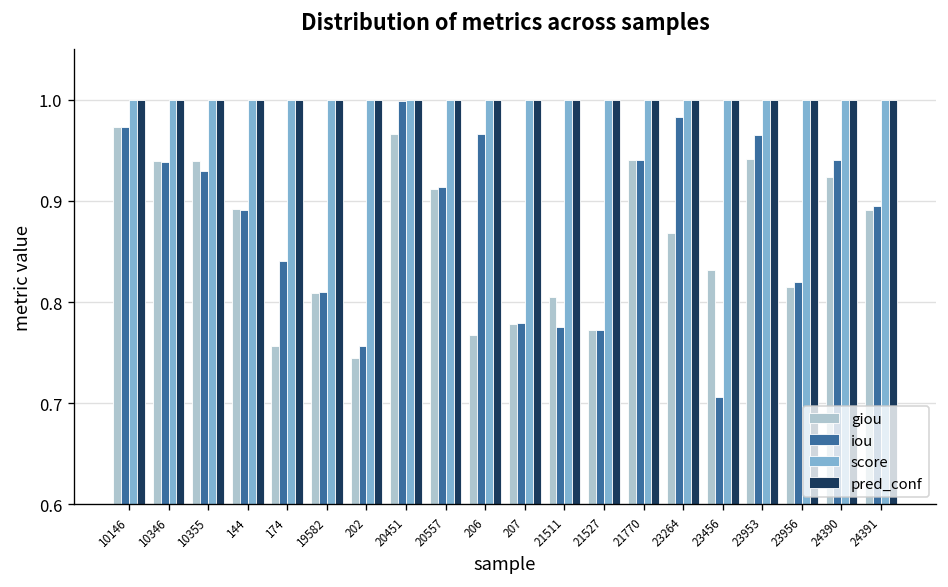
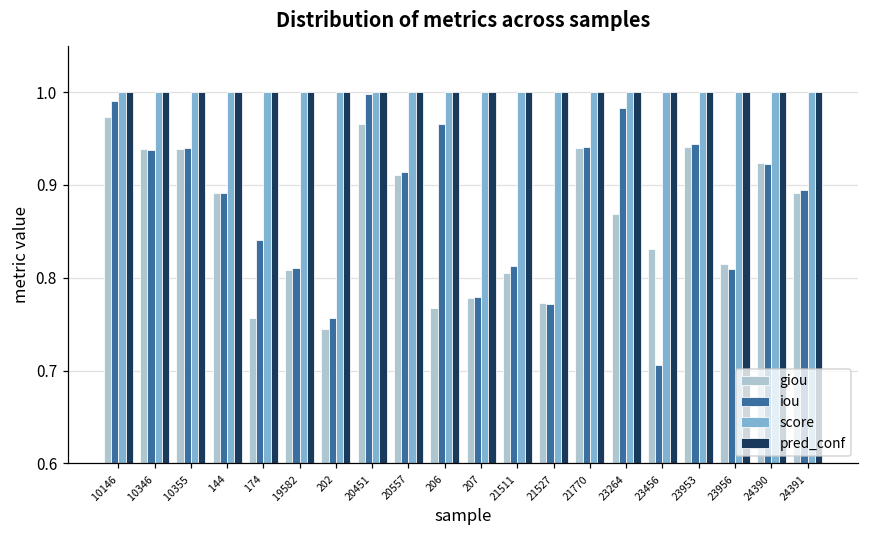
  {
    "iou": {
-     "10146": 0.97,
+     "10146": 0.99,
      "10346": 0.94,
-     "10355": 0.93,
+     "10355": 0.94,
      "144": 0.89,
      "174": 0.84,
      "19582": 0.81,
      "202": 0.76,
      "20451": 1.00,
      "20557": 0.91,
      "206": 0.97,
      "207": 0.78,
-     "21511": 0.78,
+     "21511": 0.81,
      "21527": 0.77,
      "21770": 0.94,
      "23264": 0.98,
      "23456": 0.71,
-     "23953": 0.96,
-     "23956": 0.82,
-     "24390": 0.94,
+     "23953": 0.94,
+     "23956": 0.81,
+     "24390": 0.92,
      "24391": 0.90
    },
    "pred_conf": {
      "10146": 1.00,
      "10346": 1.00,
      "10355": 1.00,
      "144": 1.00,
      "174": 1.00,
      "19582": 1.00,
      "202": 1.00,
      "20451": 1.00,
      "20557": 1.00,
      "206": 1.00,
      "207": 1.00,
      "21511": 1.00,
      "21527": 1.00,
      "21770": 1.00,
      "23264": 1.00,
      "23456": 1.00,
      "23953": 1.00,
      "23956": 1.00,
      "24390": 1.00,
      "24391": 1.00
    }
  }
